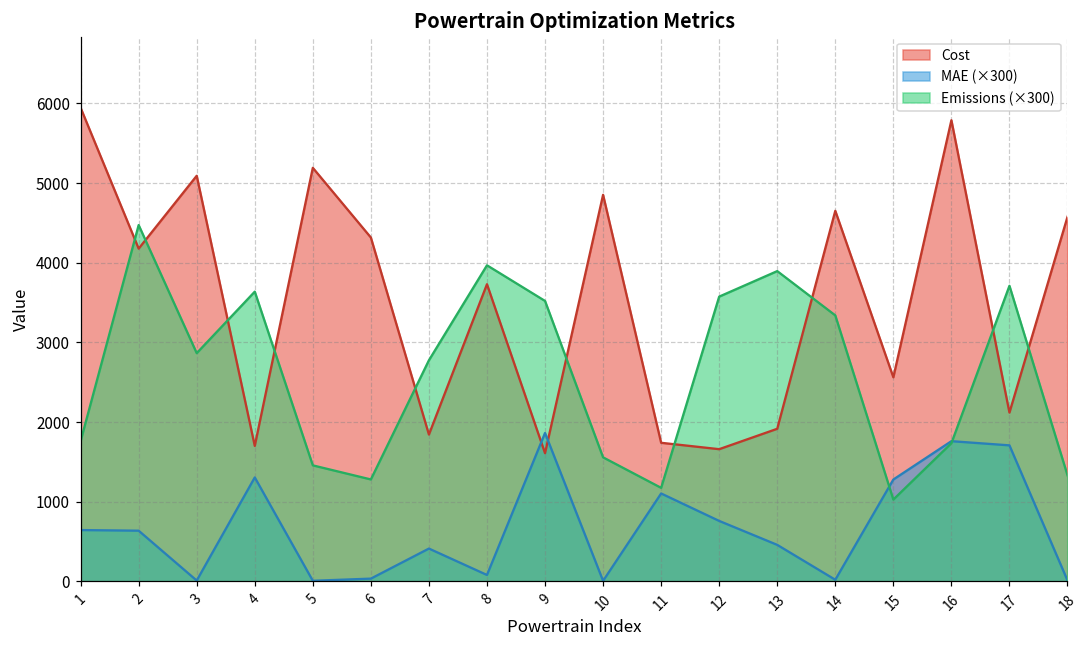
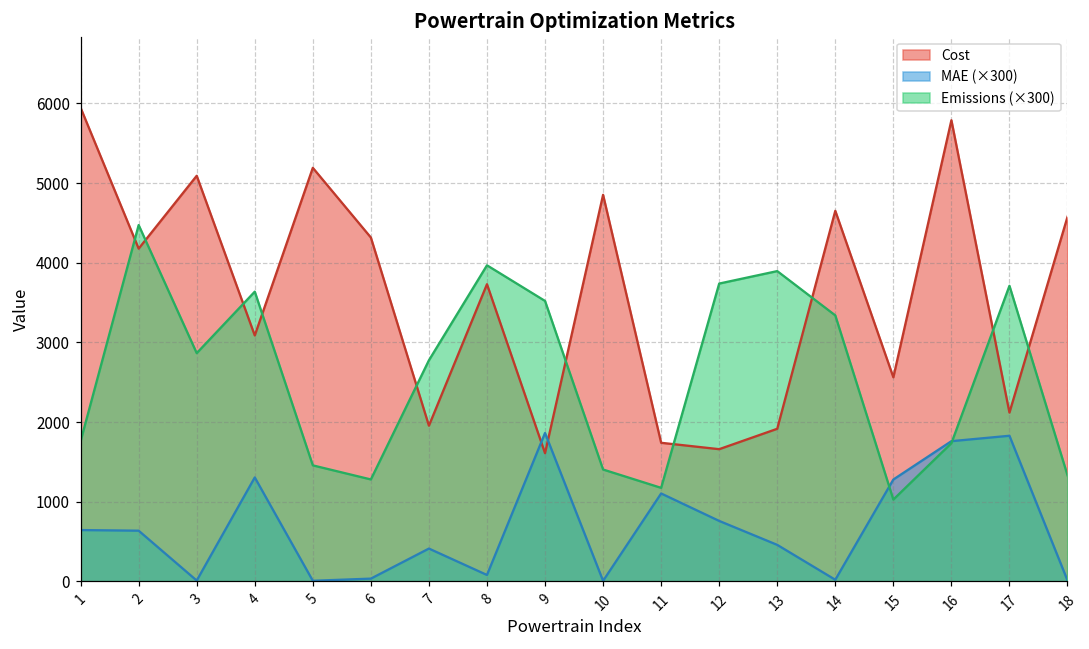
  {
    "Cost": {
      "1": 5900,
      "2": 4200,
      "3": 5100,
-     "4": 1700,
+     "4": 3100,
      "5": 5200,
      "6": 4300,
-     "7": 1800,
+     "7": 2000,
      "8": 3700,
      "9": 1600,
      "10": 4900,
      "11": 1700,
      "12": 1700,
      "13": 1900,
      "14": 4700,
      "15": 2600,
      "16": 5800,
      "17": 2100,
      "18": 4600
    },
    "MAE (×300)": {
      "1": 600,
      "2": 600,
      "3": 0,
      "4": 1300,
      "5": 0,
      "6": 0,
      "7": 400,
      "8": 100,
      "9": 1900,
      "10": 0,
      "11": 1100,
      "12": 800,
      "13": 500,
      "14": 0,
      "15": 1300,
-     "17": 1700,
+     "17": 1800,
      "18": 0
    },
    "Emissions (×300)": {
      "1": 1800,
      "2": 4500,
      "3": 2900,
      "4": 3600,
      "5": 1500,
      "6": 1300,
      "7": 2800,
      "8": 4000,
      "9": 3500,
-     "10": 1600,
+     "10": 1400,
      "11": 1200,
-     "12": 3600,
+     "12": 3700,
      "13": 3900,
      "14": 3300,
      "15": 1000,
      "17": 3700,
      "18": 1300
    }
  }
